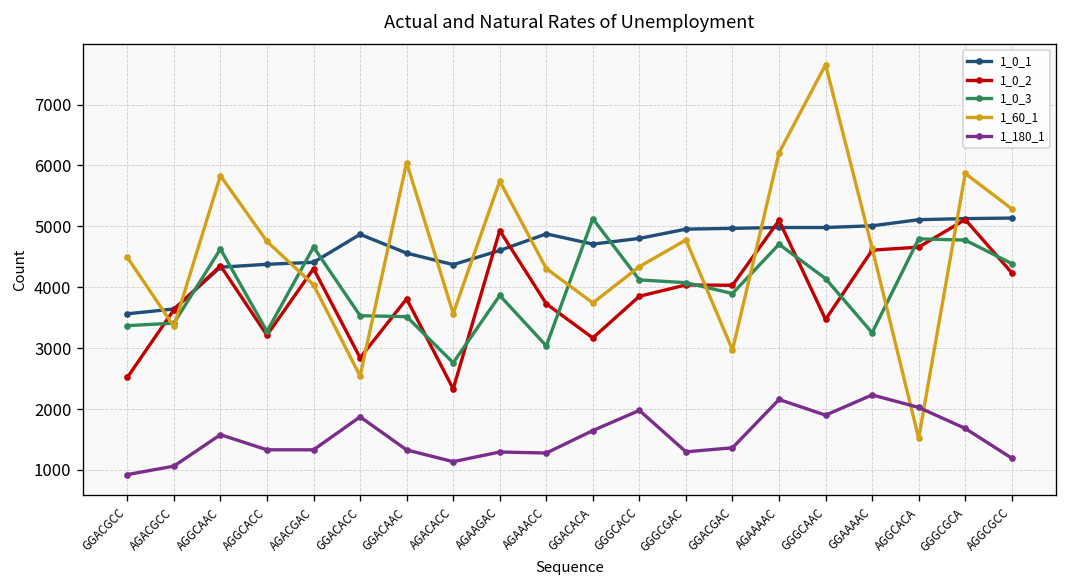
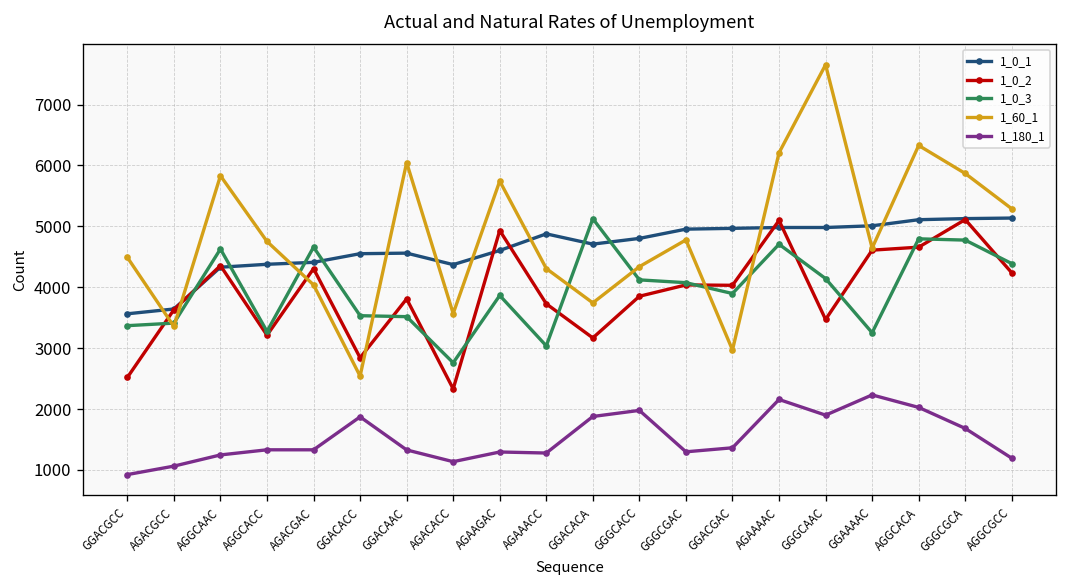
  {
    "1_0_1": {
      "GGACGCC": 3600,
      "AGGCACC": 4400,
      "AGACGAC": 4400,
-     "GGACACC": 4900,
+     "GGACACC": 4600,
      "GGACAAC": 4600,
      "AGACACC": 4400,
      "AGAAGAC": 4600,
      "AGAAACC": 4900,
      "GGACACA": 4700,
      "GGGCACC": 4800,
      "GGGCGAC": 5000,
      "GGACGAC": 5000,
      "AGAAAAC": 5000,
      "GGGCAAC": 5000,
      "GGAAAAC": 5000,
      "AGGCACA": 5100,
      "AGGCGCC": 5100
    },
    "1_0_2": {
      "GGACGCC": 2500,
      "AGGCACC": 3200,
      "AGACGAC": 4300,
      "GGACACC": 2800,
      "GGACAAC": 3800,
      "AGACACC": 2300,
      "AGAAGAC": 4900,
      "AGAAACC": 3700,
      "GGACACA": 3200,
      "GGGCACC": 3900,
      "GGACGAC": 4000,
      "AGAAAAC": 5100,
      "GGGCAAC": 3500,
      "AGGCACA": 4700,
      "AGGCGCC": 4200
    },
    "1_0_3": {
      "GGACGCC": 3400,
      "AGACGCC": 3400,
      "AGGCAAC": 4600,
      "AGGCACC": 3300,
      "AGACGAC": 4700,
      "GGACACC": 3500,
      "GGACAAC": 3500,
      "AGACACC": 2800,
      "AGAAGAC": 3900,
      "AGAAACC": 3000,
      "GGACACA": 5100,
      "GGGCACC": 4100,
      "GGACGAC": 3900,
      "AGAAAAC": 4700,
      "GGGCAAC": 4100,
      "GGAAAAC": 3300,
      "AGGCACA": 4800,
      "GGGCGCA": 4800,
      "AGGCGCC": 4400
    },
    "1_60_1": {
      "GGACGCC": 4500,
      "AGACGCC": 3400,
      "AGGCAAC": 5800,
      "AGGCACC": 4800,
      "AGACGAC": 4000,
      "GGACACC": 2500,
      "GGACAAC": 6000,
      "AGACACC": 3600,
      "AGAAGAC": 5700,
      "AGAAACC": 4300,
      "GGACACA": 3700,
      "GGGCACC": 4300,
      "GGGCGAC": 4800,
      "GGACGAC": 3000,
      "AGAAAAC": 6200,
      "GGGCAAC": 7700,
-     "AGGCACA": 1500,
+     "AGGCACA": 6300,
      "GGGCGCA": 5900,
      "AGGCGCC": 5300
    },
    "1_180_1": {
      "GGACGCC": 900,
      "AGACGCC": 1100,
-     "AGGCAAC": 1600,
+     "AGGCAAC": 1200,
      "AGGCACC": 1300,
      "AGACGAC": 1300,
      "GGACACC": 1900,
      "GGACAAC": 1300,
      "AGACACC": 1100,
      "AGAAGAC": 1300,
      "AGAAACC": 1300,
-     "GGACACA": 1600,
+     "GGACACA": 1900,
      "GGGCACC": 2000,
      "GGGCGAC": 1300,
      "GGACGAC": 1400,
      "AGAAAAC": 2200,
      "GGGCAAC": 1900,
      "GGAAAAC": 2200,
      "AGGCACA": 2000,
      "GGGCGCA": 1700,
      "AGGCGCC": 1200
    }
  }
